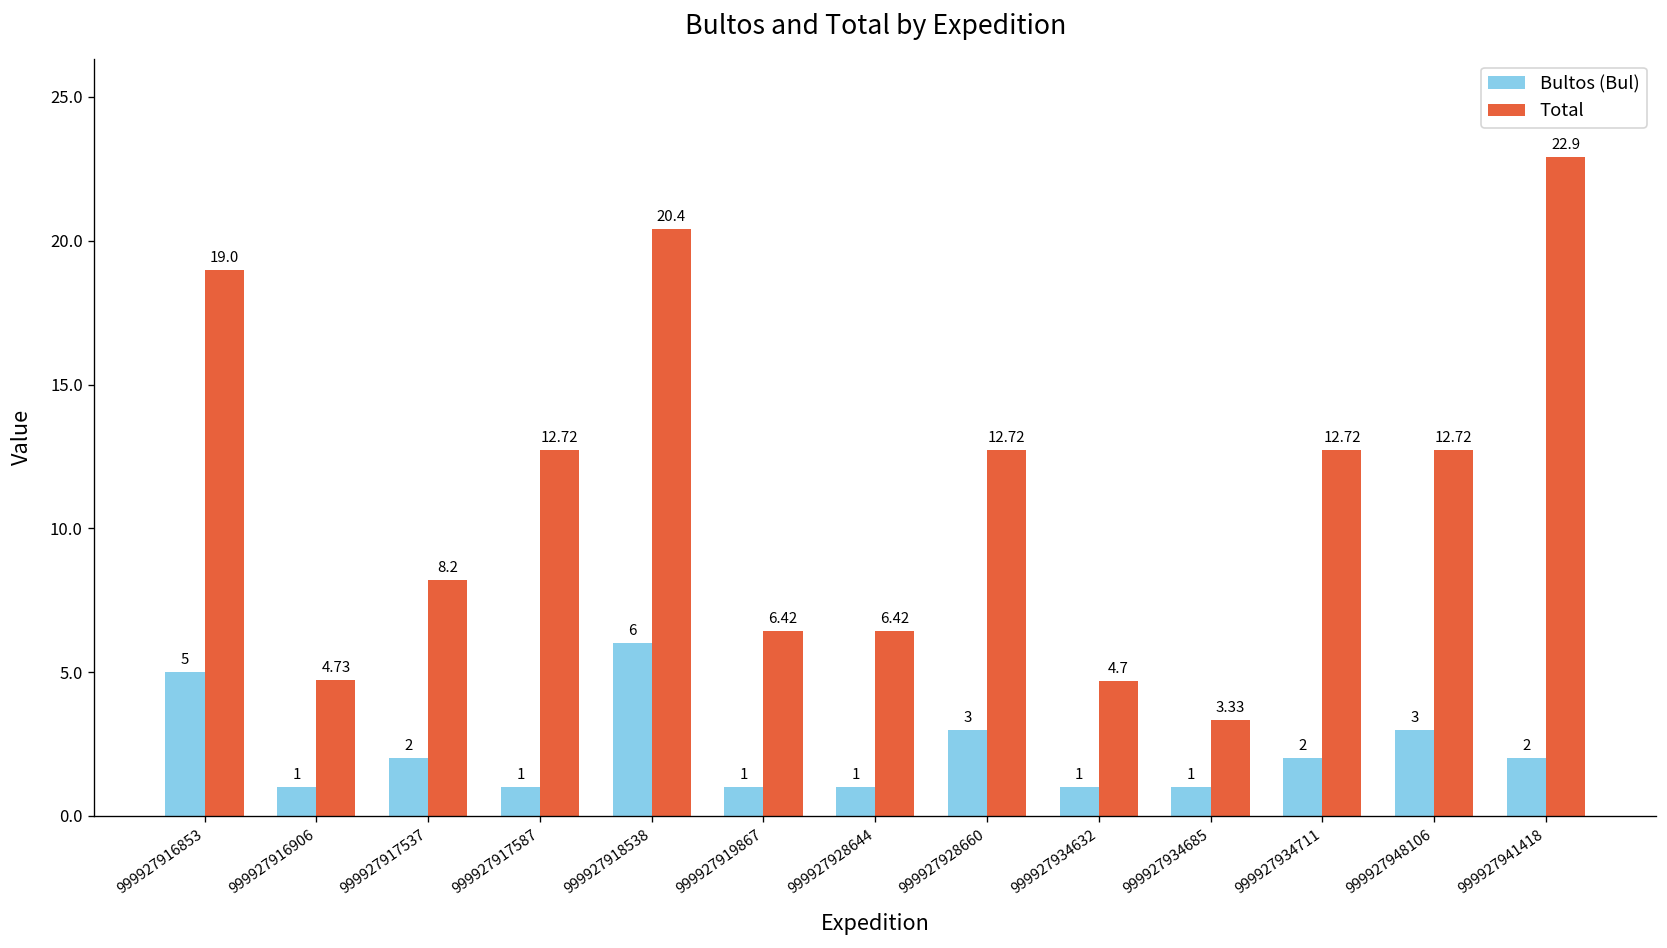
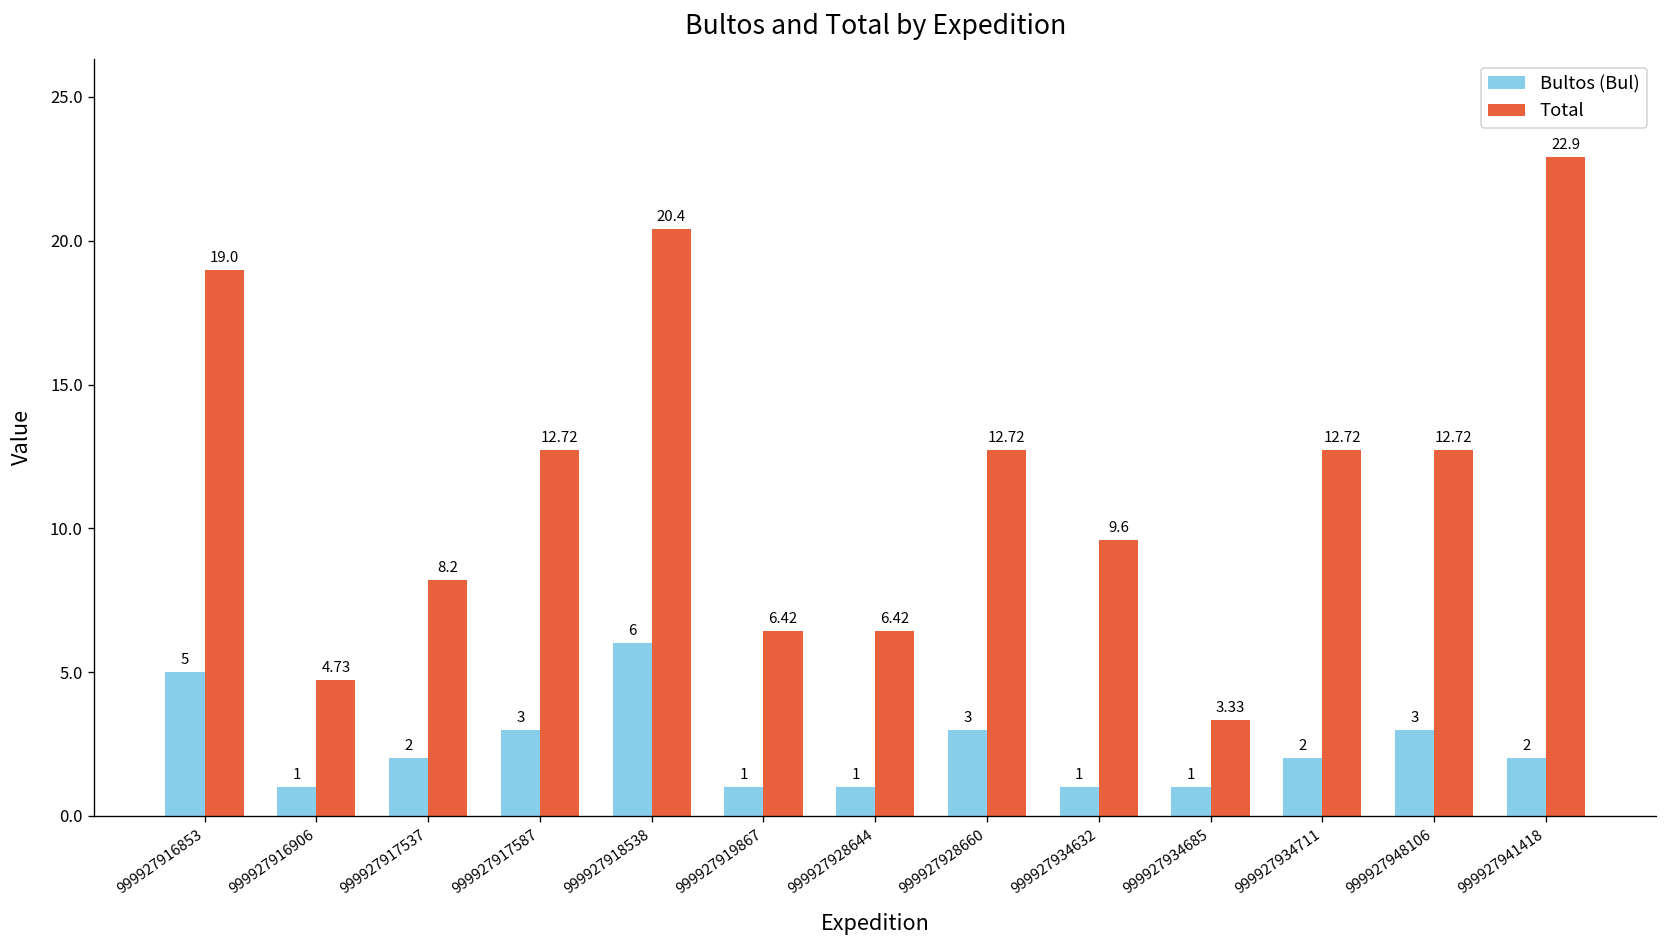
  {
    "Bultos (Bul)": {
      "999927916853": 5,
      "999927916906": 1,
      "999927917537": 2,
-     "999927917587": 1,
+     "999927917587": 3,
      "999927918538": 6,
      "999927919867": 1,
      "999927928644": 1,
      "999927928660": 3,
      "999927934632": 1,
      "999927934685": 1,
      "999927934711": 2,
      "999927948106": 3,
      "999927941418": 2
    },
    "Total": {
      "999927916853": 19.0,
      "999927916906": 4.73,
      "999927917537": 8.2,
      "999927917587": 12.72,
      "999927918538": 20.4,
      "999927919867": 6.42,
      "999927928644": 6.42,
      "999927928660": 12.72,
-     "999927934632": 4.7,
+     "999927934632": 9.6,
      "999927934685": 3.33,
      "999927934711": 12.72,
      "999927948106": 12.72,
      "999927941418": 22.9
    }
  }
